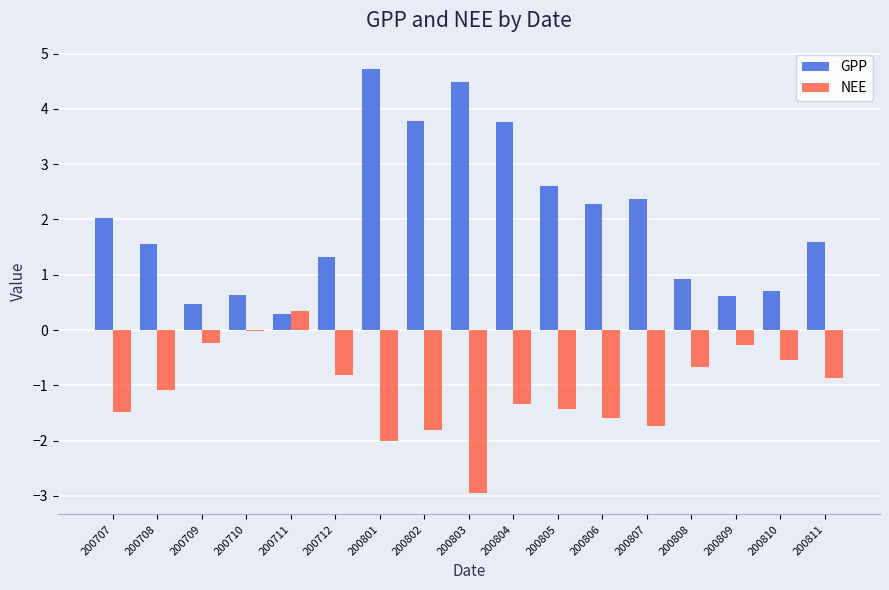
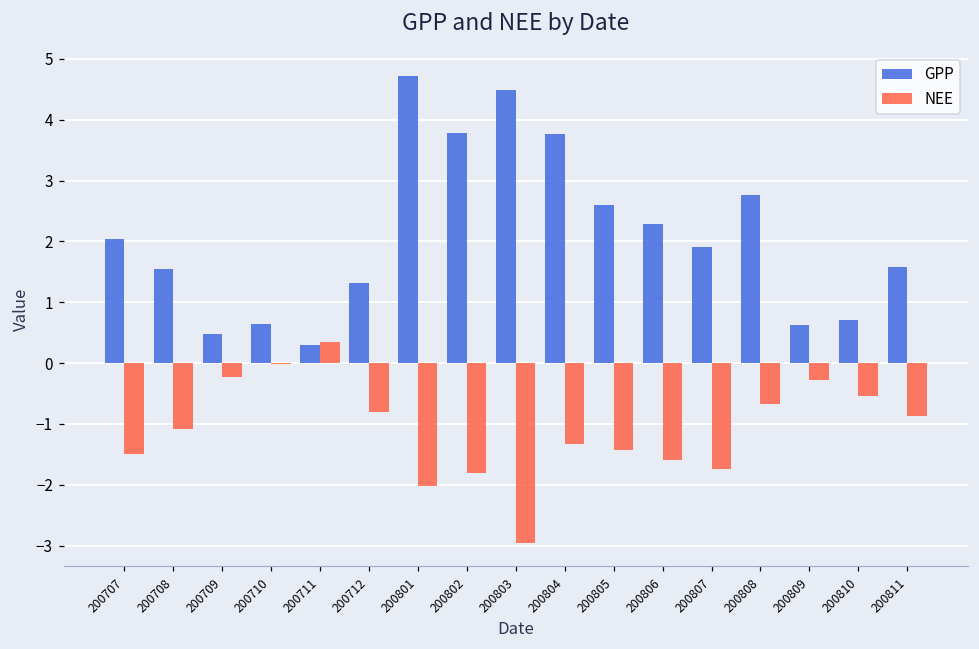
  {
    "GPP": {
      "200707": 2.0,
      "200708": 1.6,
      "200709": 0.5,
      "200710": 0.6,
      "200711": 0.3,
      "200712": 1.3,
      "200801": 4.7,
      "200802": 3.8,
      "200803": 4.5,
      "200804": 3.8,
      "200805": 2.6,
      "200806": 2.3,
-     "200807": 2.4,
-     "200808": 0.9,
+     "200807": 1.9,
+     "200808": 2.8,
      "200809": 0.6,
      "200810": 0.7,
      "200811": 1.6
    },
    "NEE": {
      "200707": -1.5,
      "200708": -1.1,
      "200709": -0.2,
      "200711": 0.3,
      "200712": -0.8,
      "200801": -2.0,
      "200802": -1.8,
      "200803": -3.0,
      "200804": -1.3,
      "200805": -1.4,
      "200806": -1.6,
      "200807": -1.7,
      "200808": -0.7,
      "200809": -0.3,
      "200810": -0.5,
      "200811": -0.9
    }
  }
